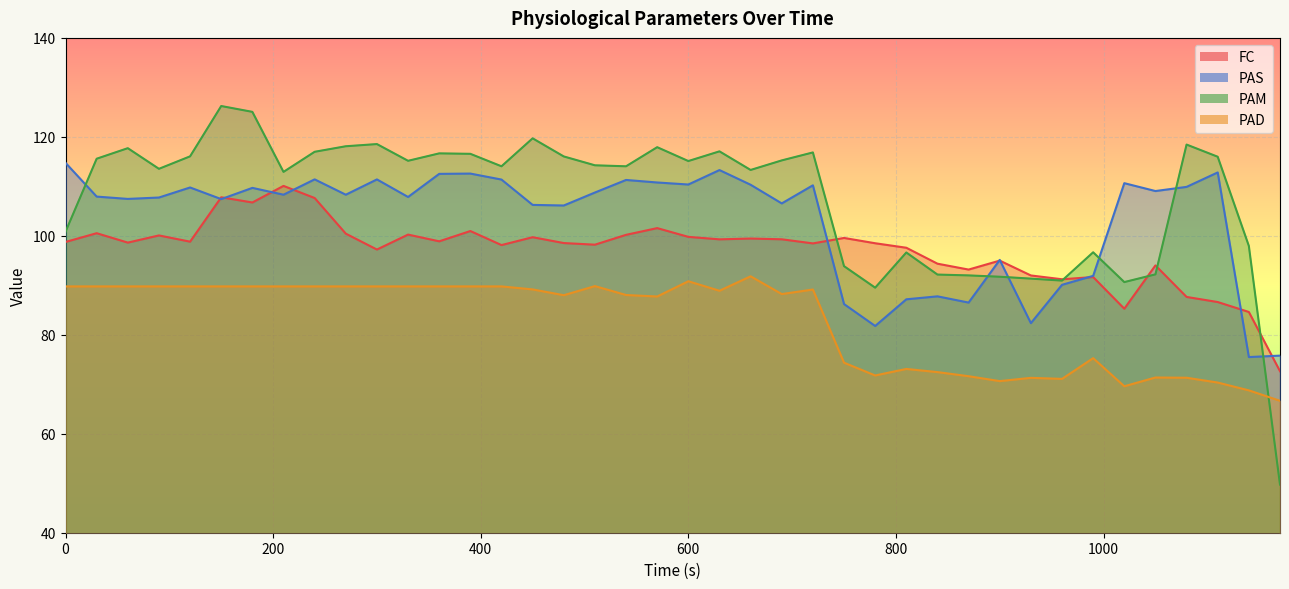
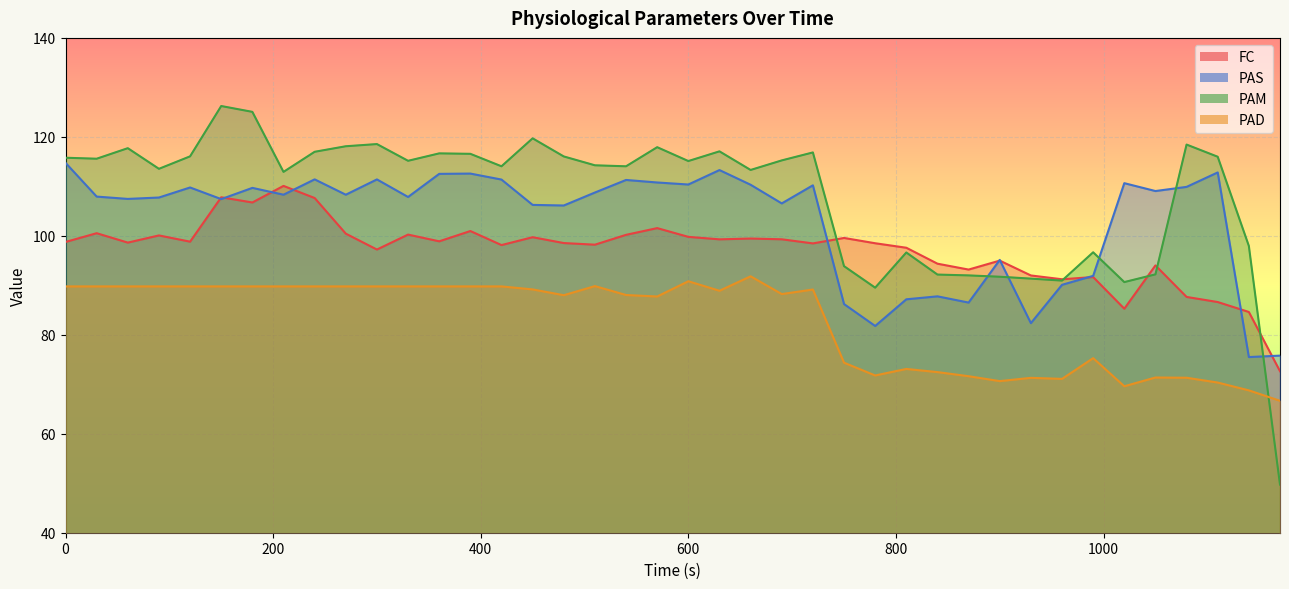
  {
    "PAS": {
      "0": 115,
      "600": 110
    },
    "PAM": {
-     "0": 101,
+     "0": 116,
      "600": 115
    }
  }
